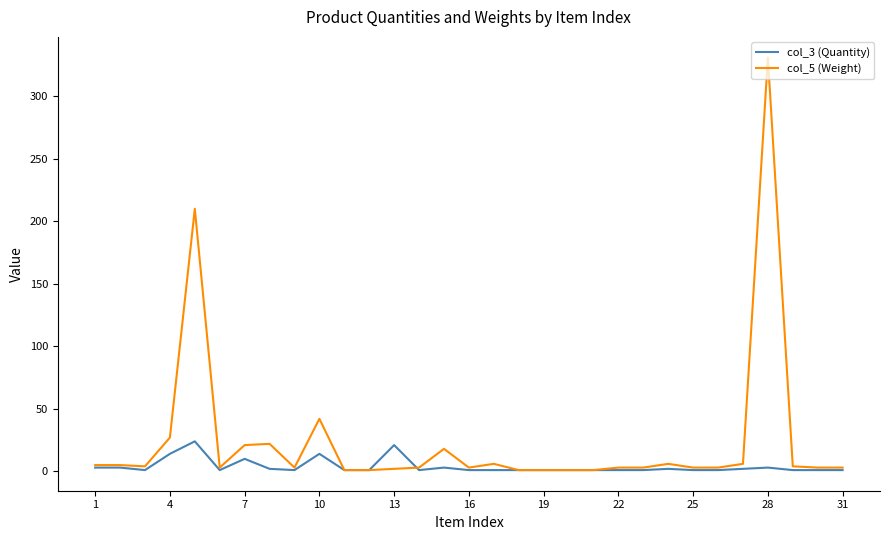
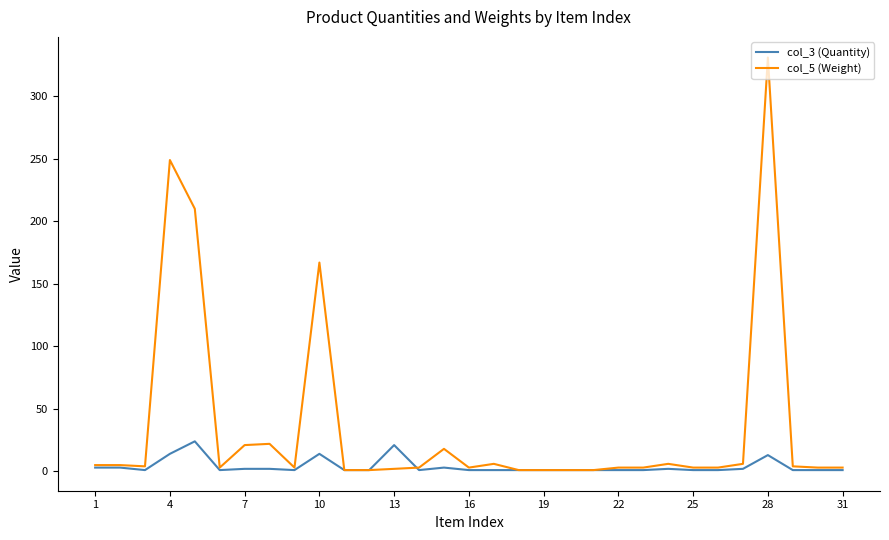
  {
    "col_3 (Quantity)": {
      "4": 14,
-     "7": 10,
+     "7": 2,
      "10": 14,
      "13": 21,
-     "28": 3
+     "28": 13
    },
    "col_5 (Weight)": {
-     "4": 27,
+     "4": 249,
      "7": 21,
-     "10": 42,
+     "10": 167,
      "13": 2
    }
  }
